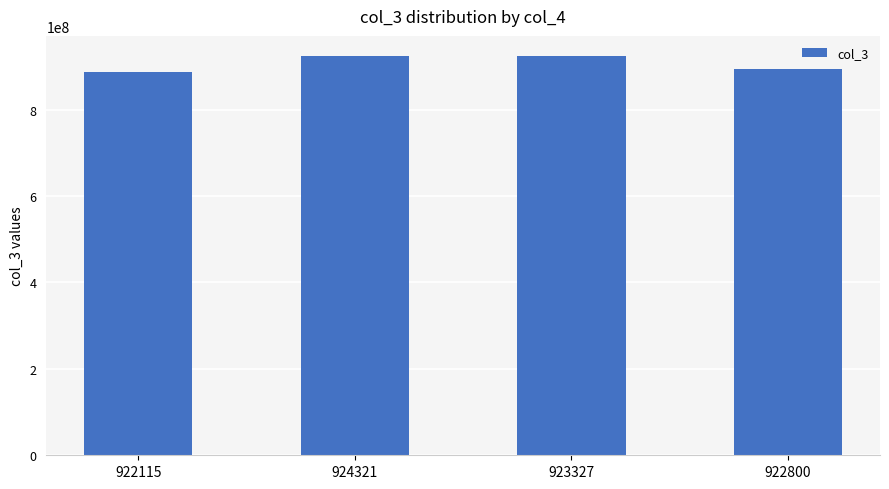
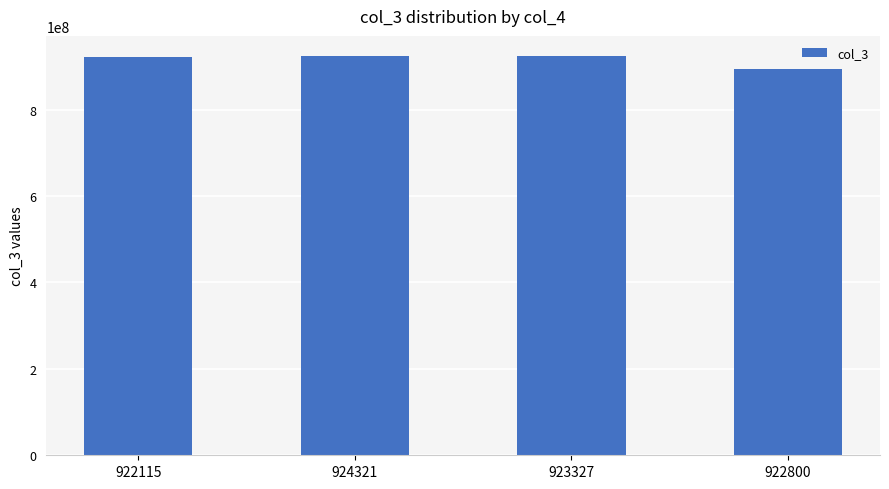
  {
-   "922115": 890000000,
+   "922115": 920000000,
    "924321": 920000000,
    "923327": 920000000,
    "922800": 890000000
  }
